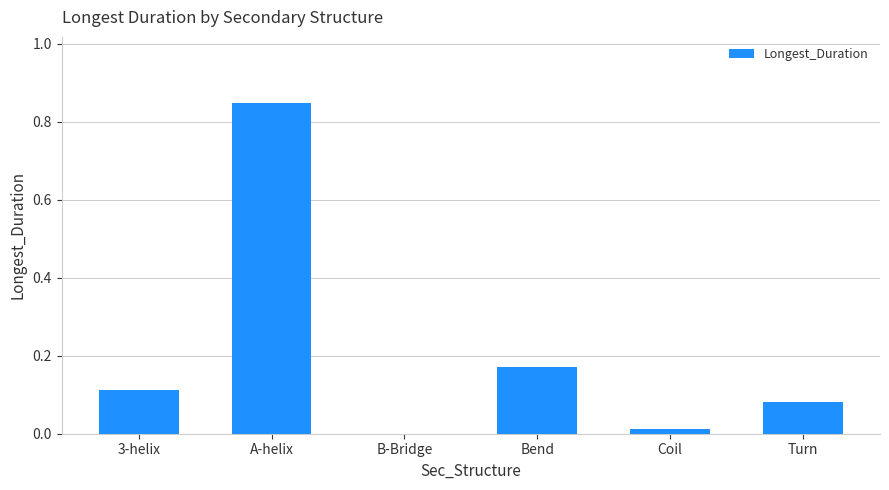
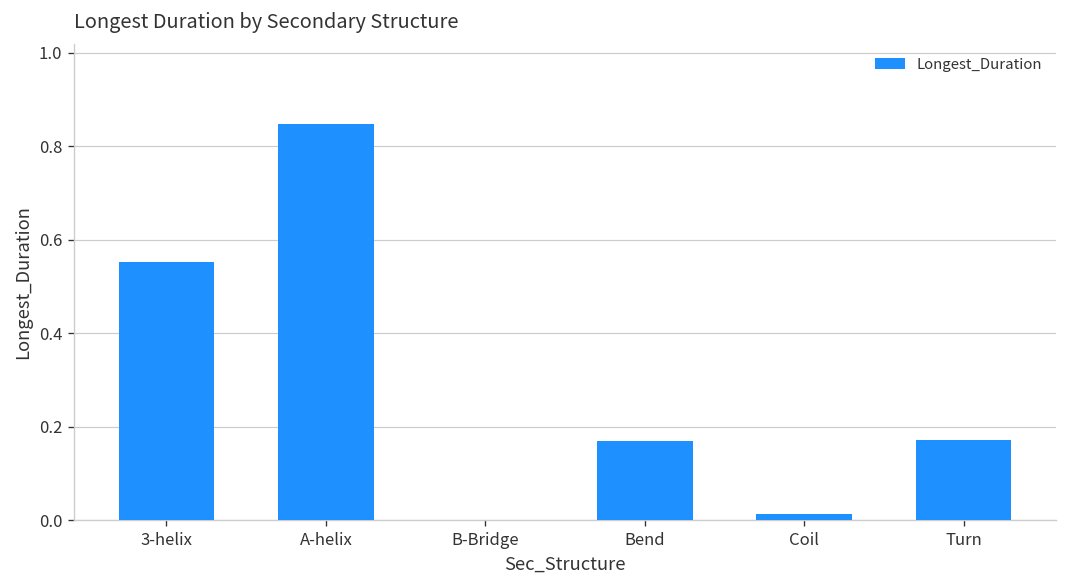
  {
-   "3-helix": 0.11,
+   "3-helix": 0.55,
    "A-helix": 0.85,
    "B-Bridge": 0.00,
    "Bend": 0.17,
    "Coil": 0.01,
-   "Turn": 0.08
+   "Turn": 0.17
  }
